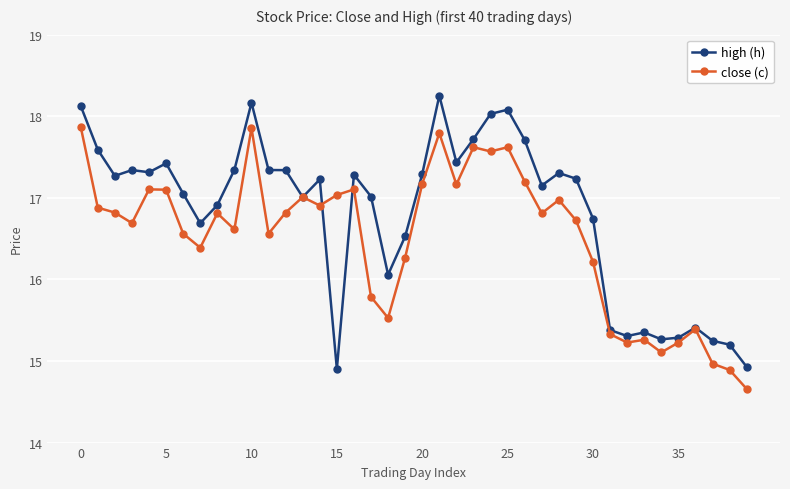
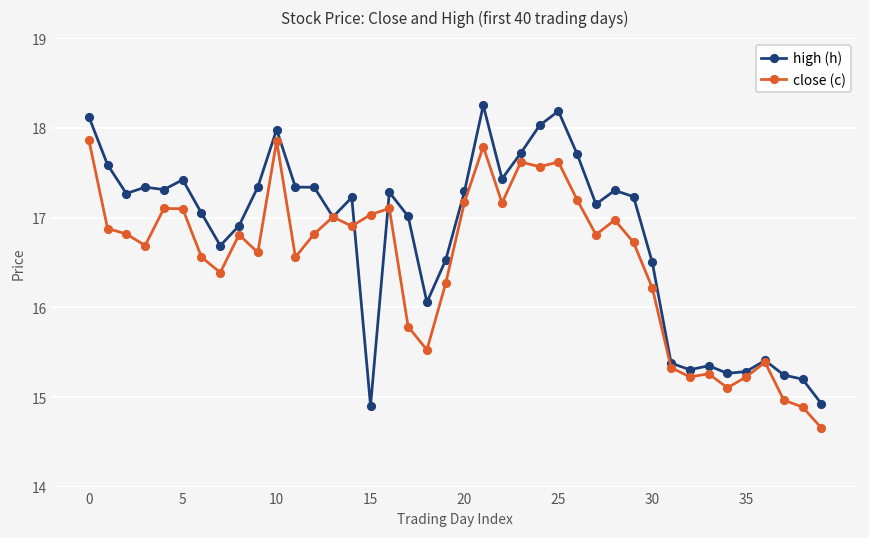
  {
    "high (h)": {
      "0": 18.1,
      "5": 17.4,
-     "10": 18.2,
+     "10": 18.0,
      "15": 14.9,
      "20": 17.3,
-     "25": 18.1,
-     "30": 16.7,
+     "25": 18.2,
+     "30": 16.5,
      "35": 15.3
    },
    "close (c)": {
      "0": 17.9,
      "5": 17.1,
      "10": 17.9,
      "15": 17.0,
      "20": 17.2,
      "25": 17.6,
      "30": 16.2,
      "35": 15.2
    }
  }
